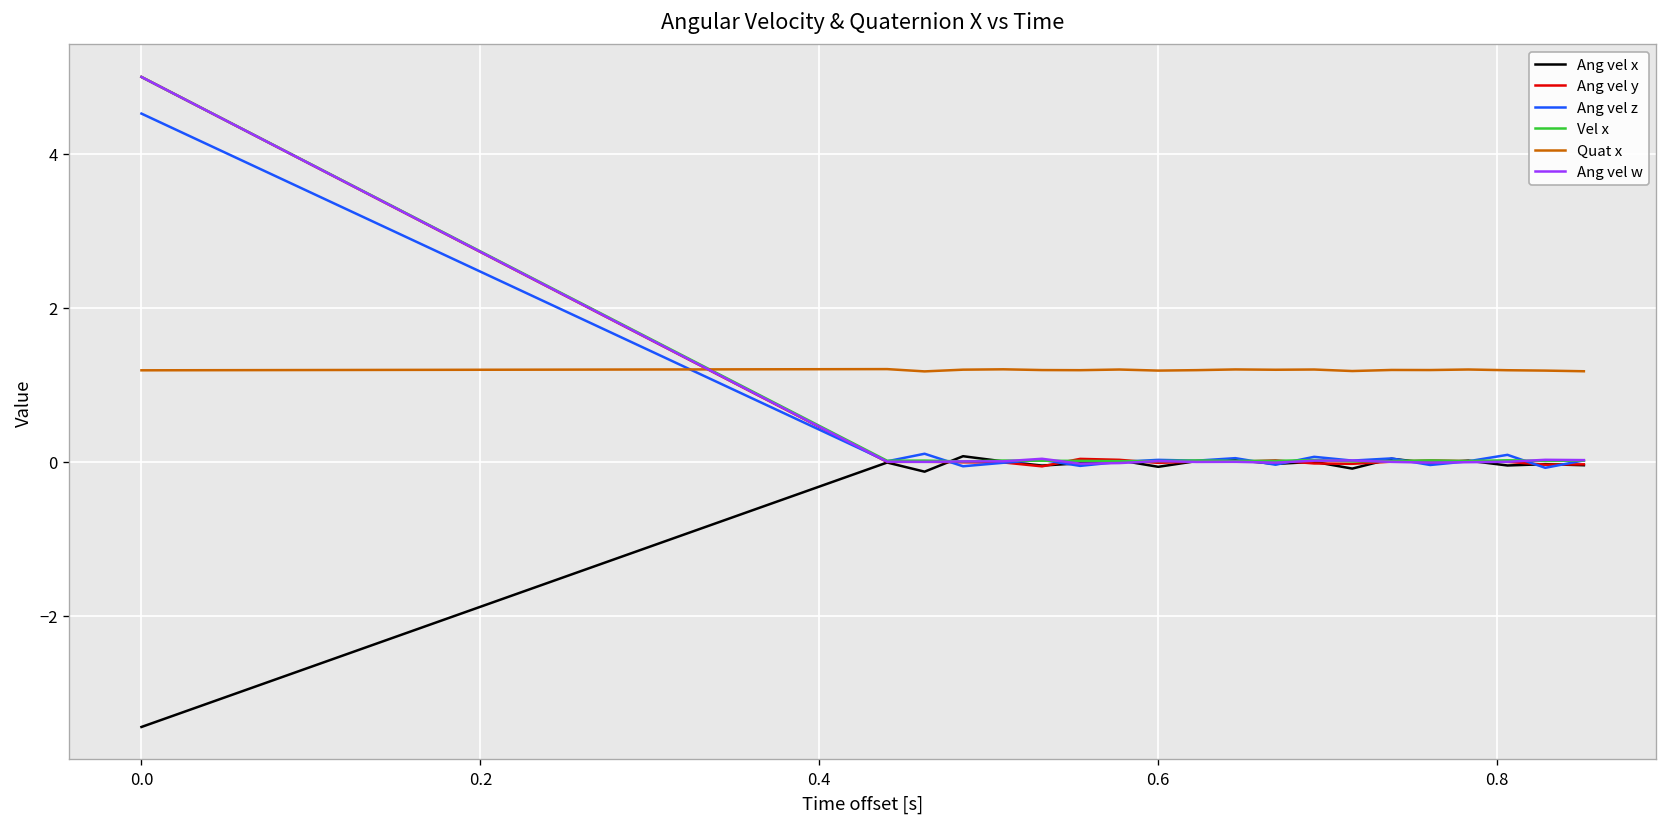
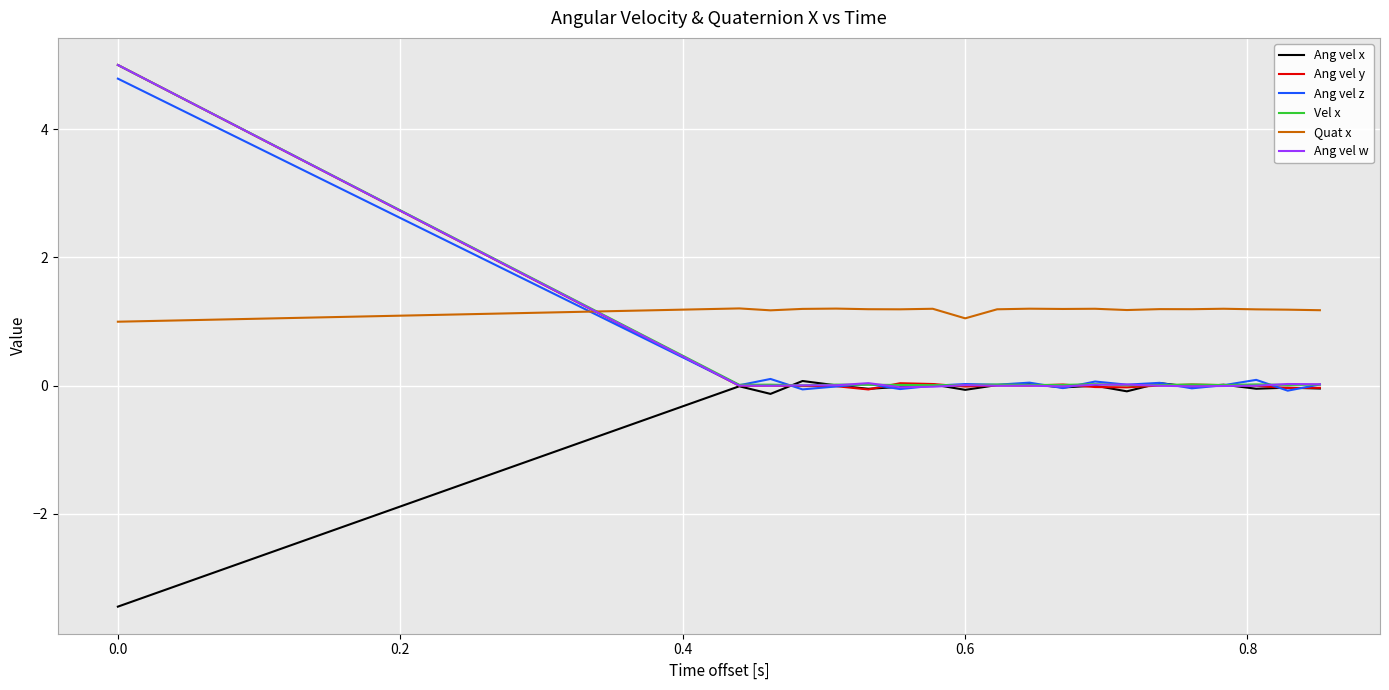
  {
    "Ang vel x": {
      "0.0": -3.4,
      "0.6": -0.1
    },
    "Ang vel z": {
-     "0.0": 4.5
+     "0.0": 4.8
    },
    "Quat x": {
-     "0.0": 1.2,
-     "0.6": 1.2
+     "0.0": 1.0,
+     "0.6": 1.0
    }
  }
